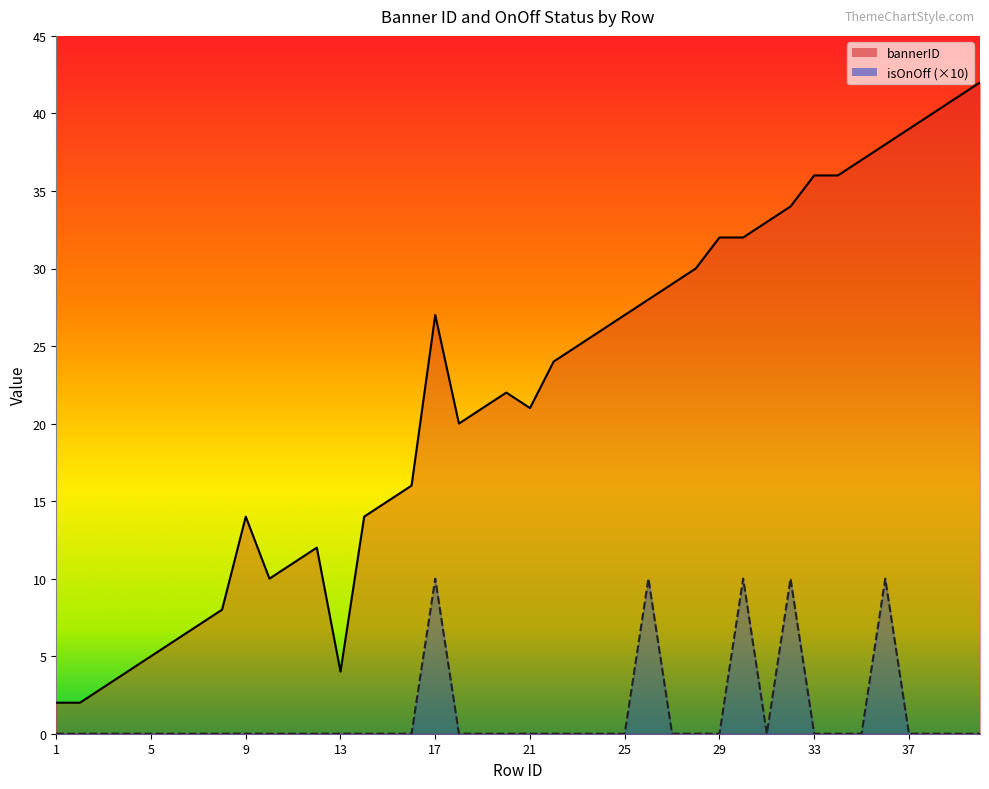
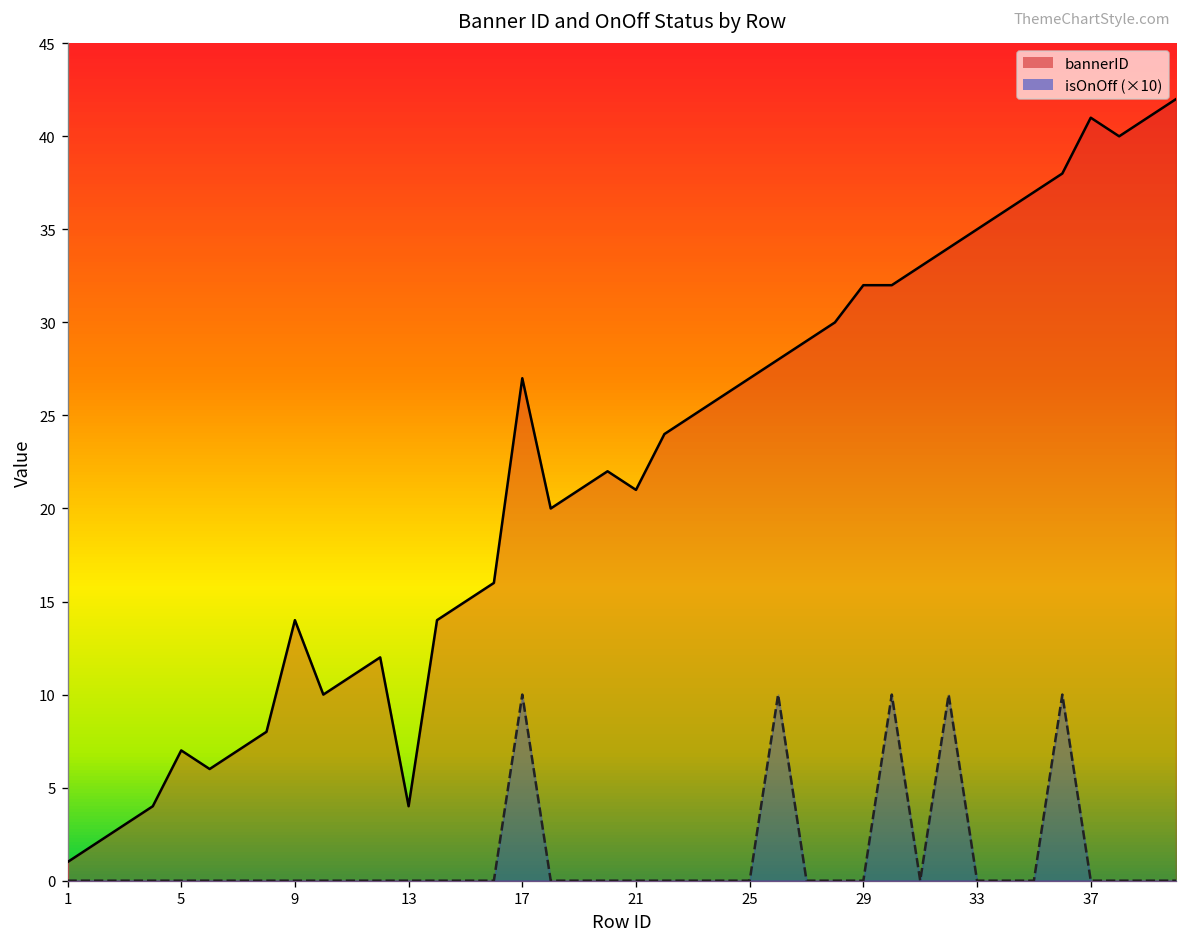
  {
    "bannerID": {
-     "1": 2,
-     "5": 5,
+     "1": 1,
+     "5": 7,
      "9": 14,
      "13": 4,
      "17": 27,
      "21": 21,
      "25": 27,
      "29": 32,
-     "33": 36,
-     "37": 39
+     "33": 35,
+     "37": 41
    },
    "isOnOff (×10)": {
      "1": 0,
      "5": 0,
      "9": 0,
      "13": 0,
      "17": 10,
      "21": 0,
      "25": 0,
      "29": 0,
      "33": 0,
      "37": 0
    }
  }
